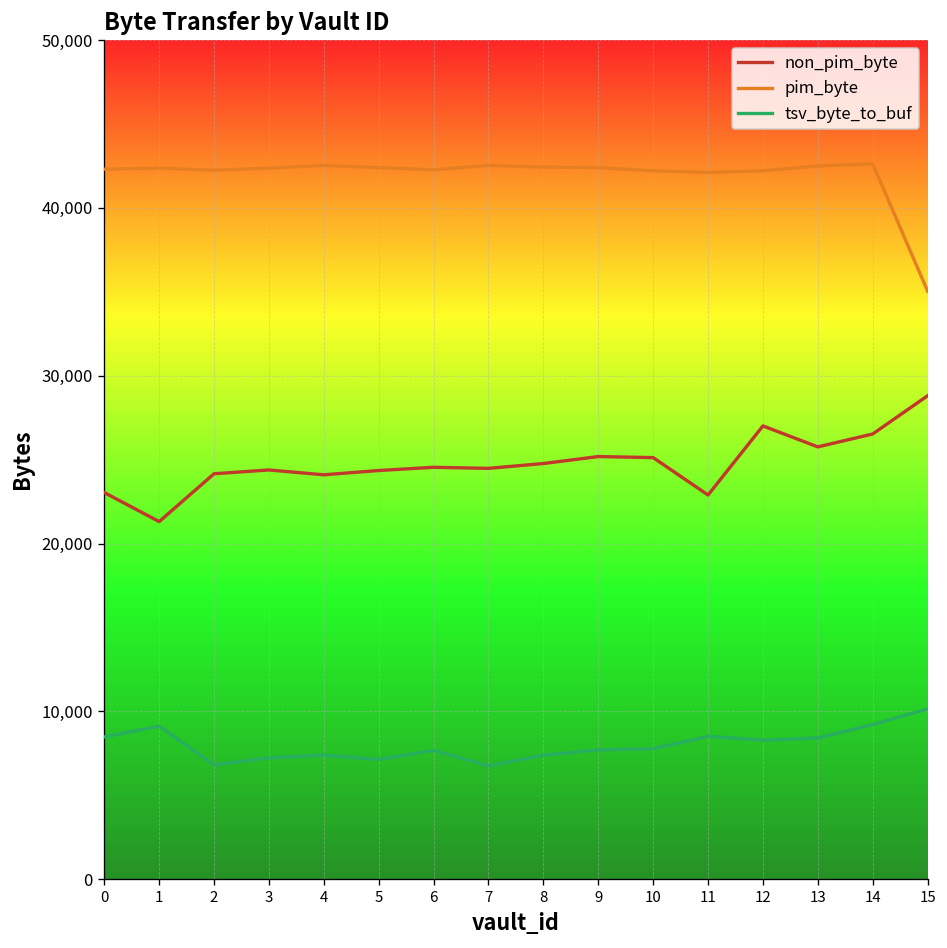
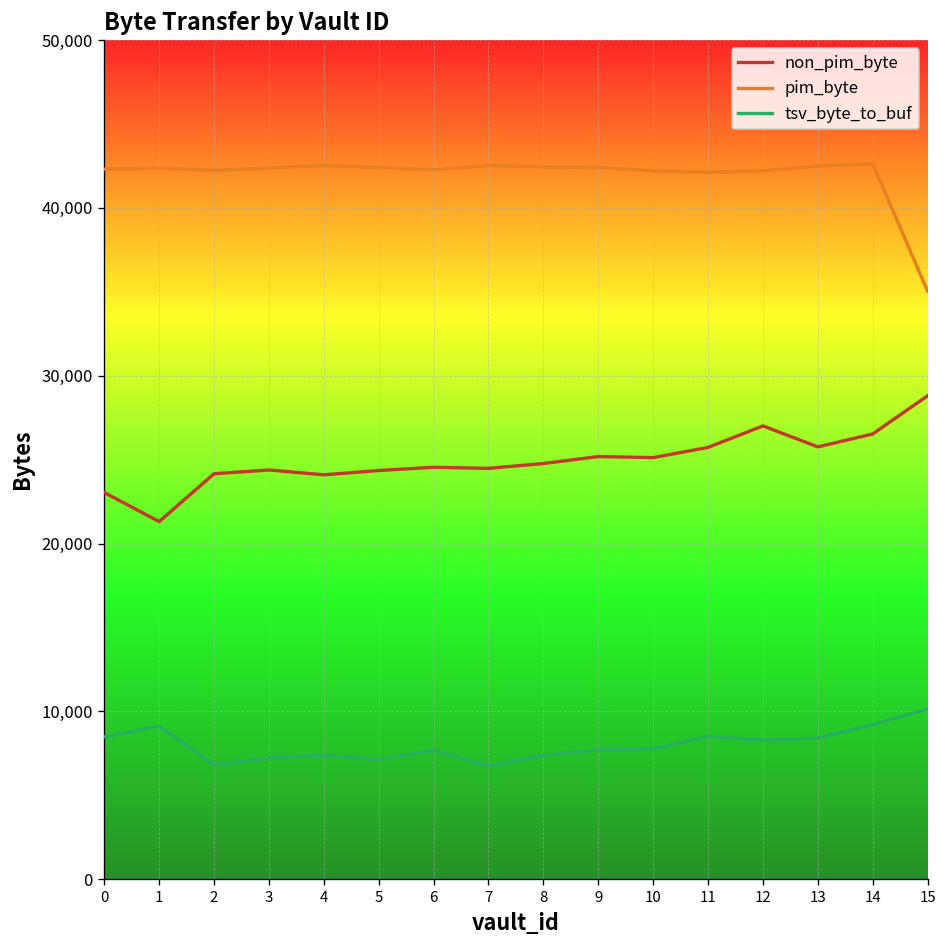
  {
    "non_pim_byte": {
      "0": "23,000",
      "1": "21,300",
      "2": "24,200",
      "3": "24,400",
      "4": "24,100",
      "5": "24,400",
      "6": "24,500",
      "7": "24,500",
      "8": "24,800",
      "9": "25,200",
      "10": "25,100",
-     "11": "22,900",
+     "11": "25,700",
      "12": "27,000",
      "13": "25,800",
      "14": "26,500",
      "15": "28,800"
    },
    "pim_byte": {
      "0": "42,300",
      "1": "42,400",
      "2": "42,200",
      "3": "42,400",
      "4": "42,500",
      "5": "42,400",
      "6": "42,300",
      "7": "42,500",
      "8": "42,400",
      "9": "42,400",
      "10": "42,200",
      "11": "42,100",
      "12": "42,200",
      "13": "42,500",
      "14": "42,600",
      "15": "35,000"
    },
    "tsv_byte_to_buf": {
      "0": "8,500",
      "1": "9,100",
      "2": "6,800",
      "3": "7,200",
      "4": "7,400",
      "5": "7,100",
      "6": "7,700",
      "7": "6,800",
      "8": "7,400",
      "9": "7,700",
      "10": "7,800",
      "11": "8,500",
      "12": "8,300",
      "13": "8,400",
      "14": "9,200",
      "15": "10,100"
    }
  }
